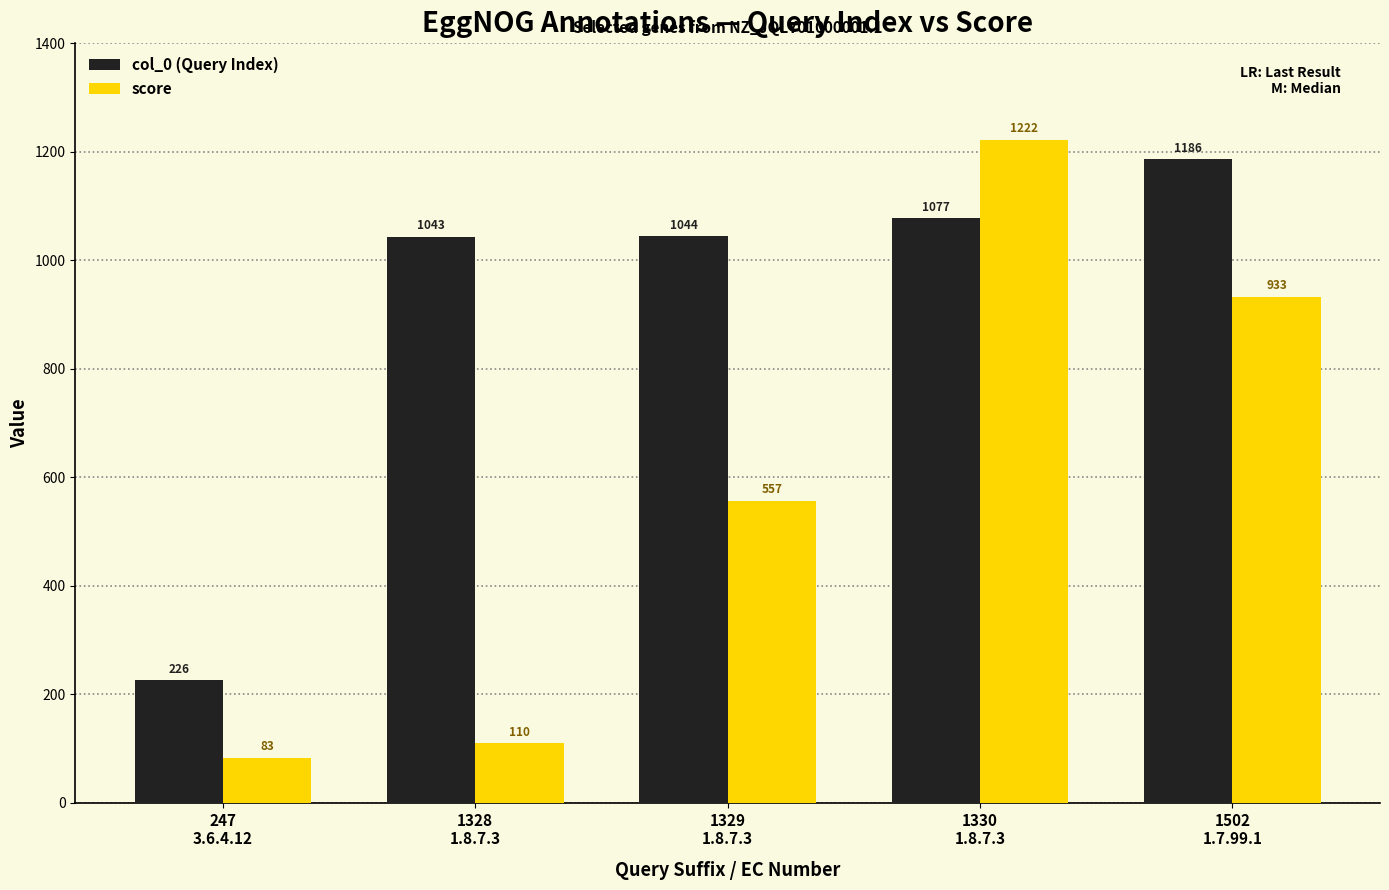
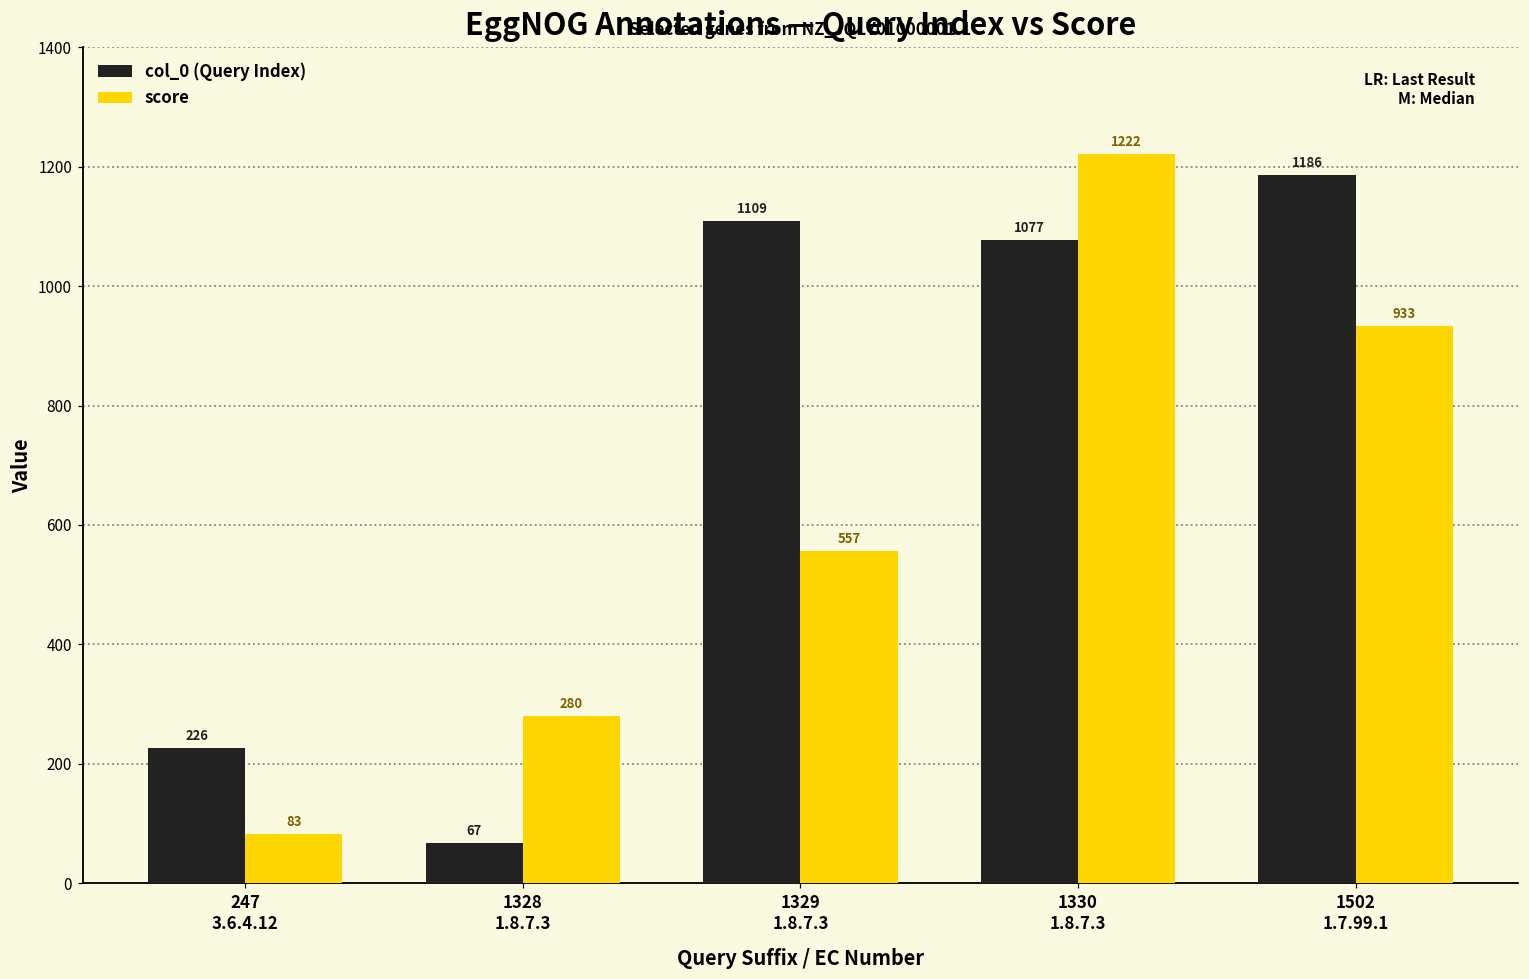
  {
    "col_0 (Query Index)": {
      "247 3.6.4.12": 226,
-     "1328 1.8.7.3": 1043,
-     "1329 1.8.7.3": 1044,
+     "1328 1.8.7.3": 67,
+     "1329 1.8.7.3": 1109,
      "1330 1.8.7.3": 1077,
      "1502 1.7.99.1": 1186
    },
    "score": {
      "247 3.6.4.12": 83,
-     "1328 1.8.7.3": 110,
+     "1328 1.8.7.3": 280,
      "1329 1.8.7.3": 557,
      "1330 1.8.7.3": 1222,
      "1502 1.7.99.1": 933
    }
  }
